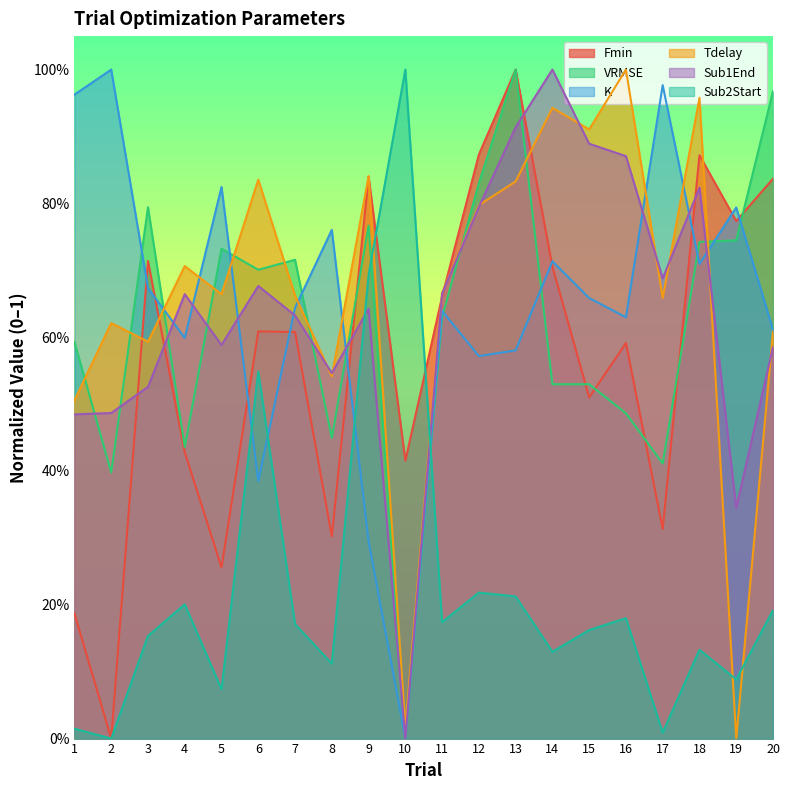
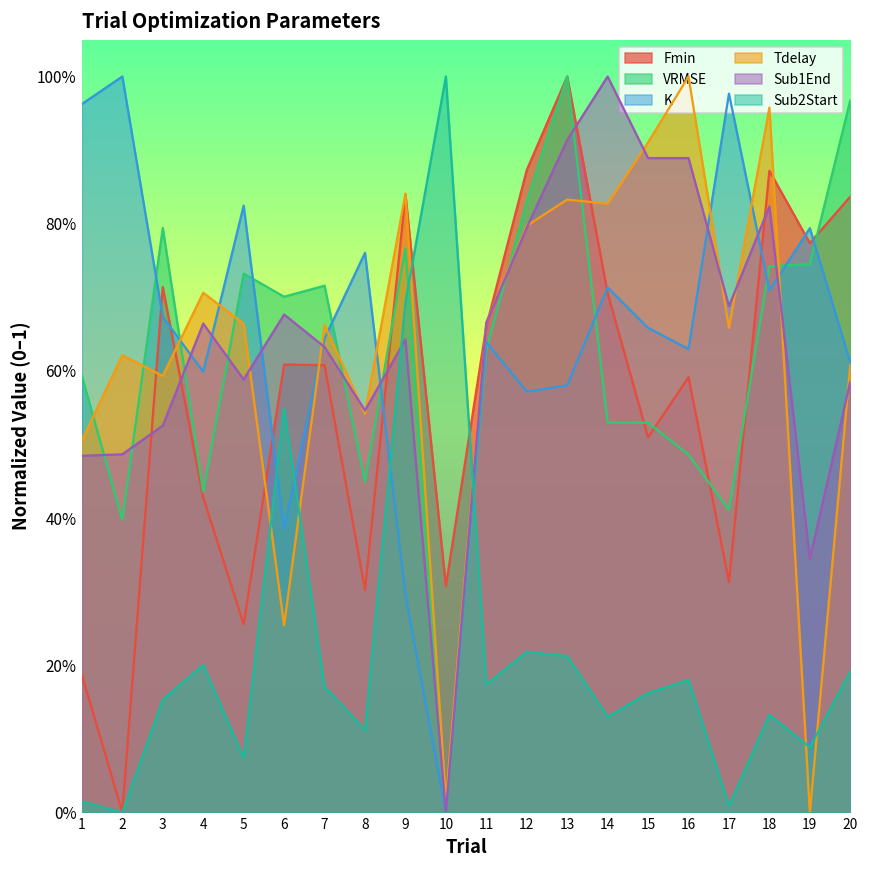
  {
    "Fmin": {
      "1": "19%",
      "3": "71%",
      "4": "43%",
      "5": "26%",
      "6": "61%",
      "7": "61%",
      "8": "30%",
-     "10": "42%",
+     "10": "31%",
      "11": "66%",
      "12": "87%",
      "14": "71%",
      "15": "51%",
      "16": "59%",
      "17": "31%",
      "18": "87%",
      "19": "77%",
      "20": "84%"
    },
    "Tdelay": {
      "1": "51%",
      "2": "62%",
      "3": "59%",
      "4": "71%",
      "5": "66%",
-     "6": "84%",
+     "6": "25%",
      "7": "66%",
      "8": "54%",
      "10": "2%",
      "13": "83%",
-     "14": "94%",
+     "14": "83%",
      "15": "91%",
      "17": "66%",
      "19": "0%"
    },
    "Sub1End": {
      "1": "48%",
      "2": "49%",
      "3": "53%",
      "4": "66%",
      "5": "59%",
      "6": "68%",
      "7": "63%",
      "8": "55%",
      "9": "64%",
      "13": "91%",
      "14": "100%",
      "15": "89%",
-     "16": "87%",
+     "16": "89%",
      "17": "69%",
      "18": "82%",
      "19": "34%",
      "20": "59%"
    }
  }
